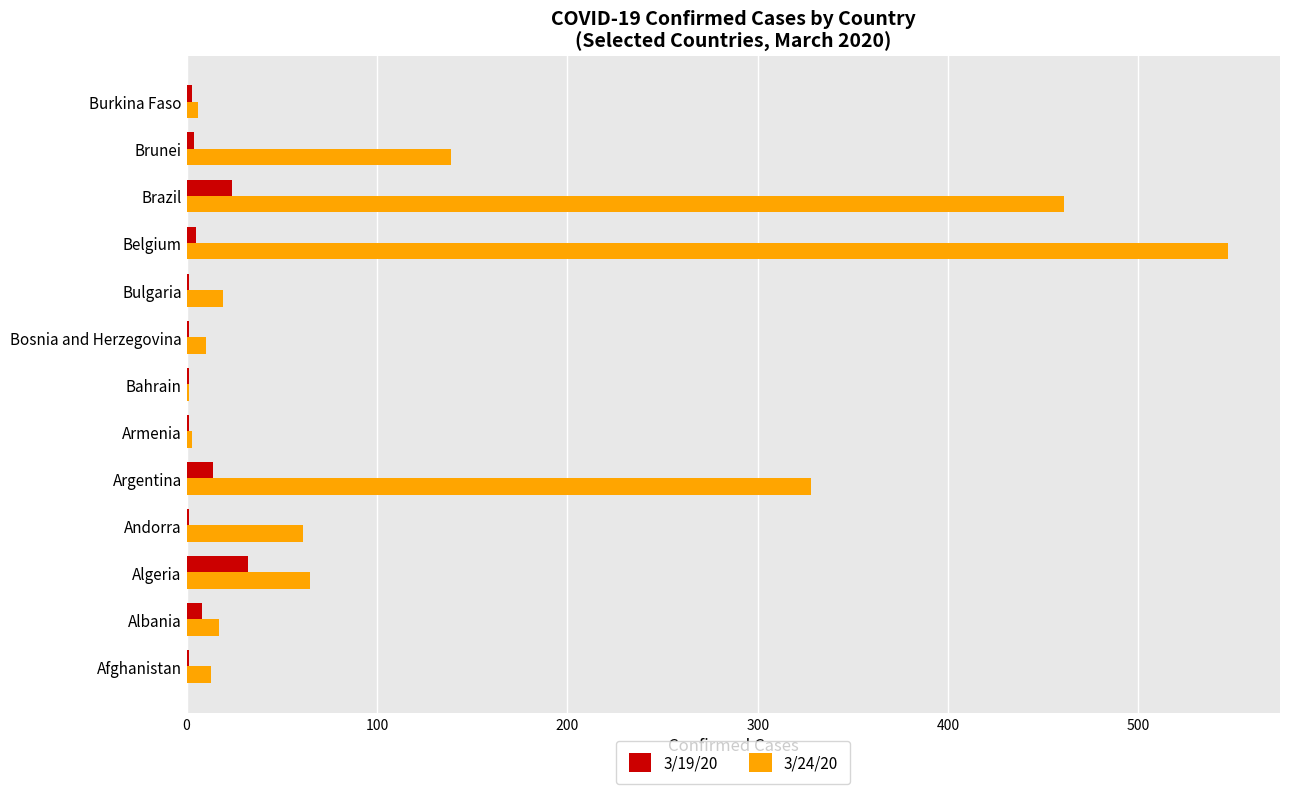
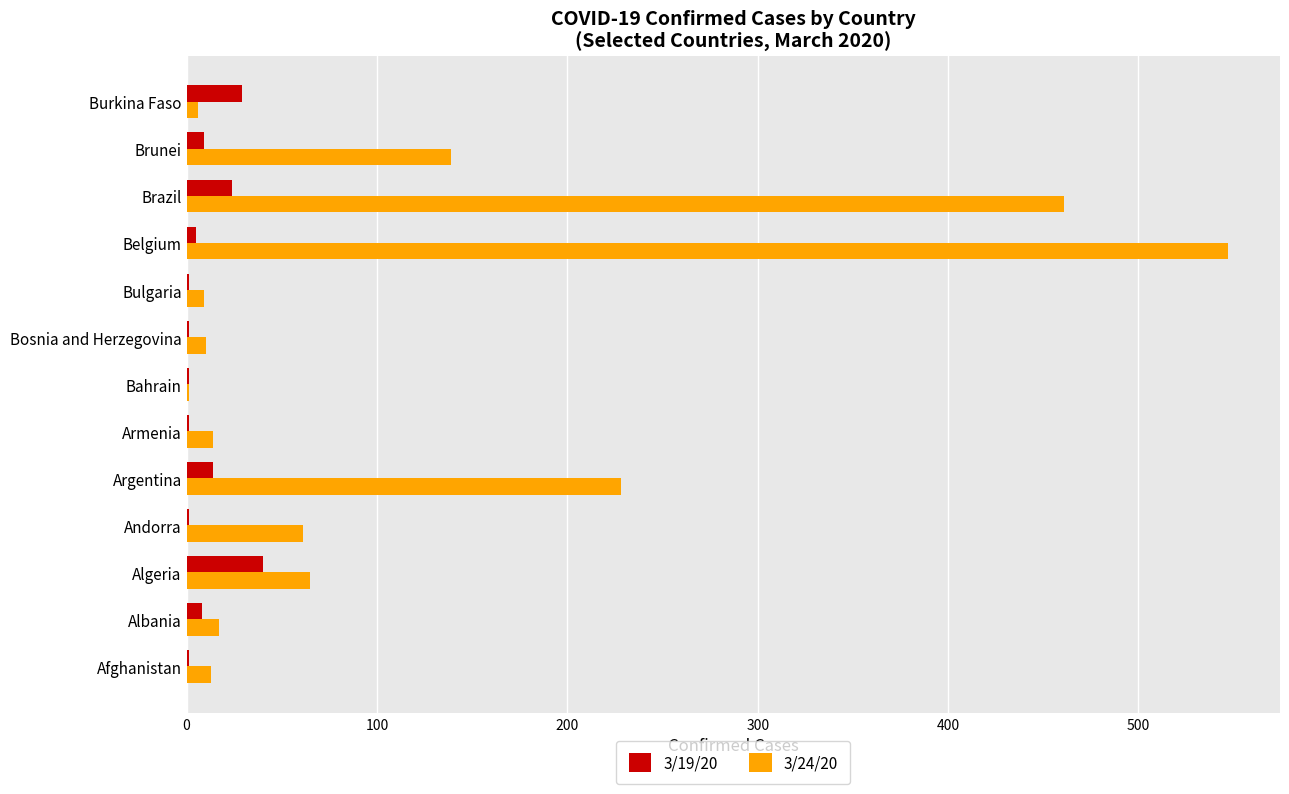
  {
    "3/19/20": {
-     "Burkina Faso": 3,
-     "Brunei": 4,
+     "Burkina Faso": 29,
+     "Brunei": 9,
      "Brazil": 24,
      "Belgium": 5,
      "Argentina": 14,
-     "Algeria": 32,
+     "Algeria": 40,
      "Albania": 8
    },
    "3/24/20": {
      "Burkina Faso": 6,
      "Brunei": 139,
      "Brazil": 461,
      "Belgium": 547,
-     "Bulgaria": 19,
+     "Bulgaria": 9,
      "Bosnia and Herzegovina": 10,
-     "Armenia": 3,
-     "Argentina": 328,
+     "Armenia": 14,
+     "Argentina": 228,
      "Andorra": 61,
      "Algeria": 65,
      "Albania": 17,
      "Afghanistan": 13
    }
  }
